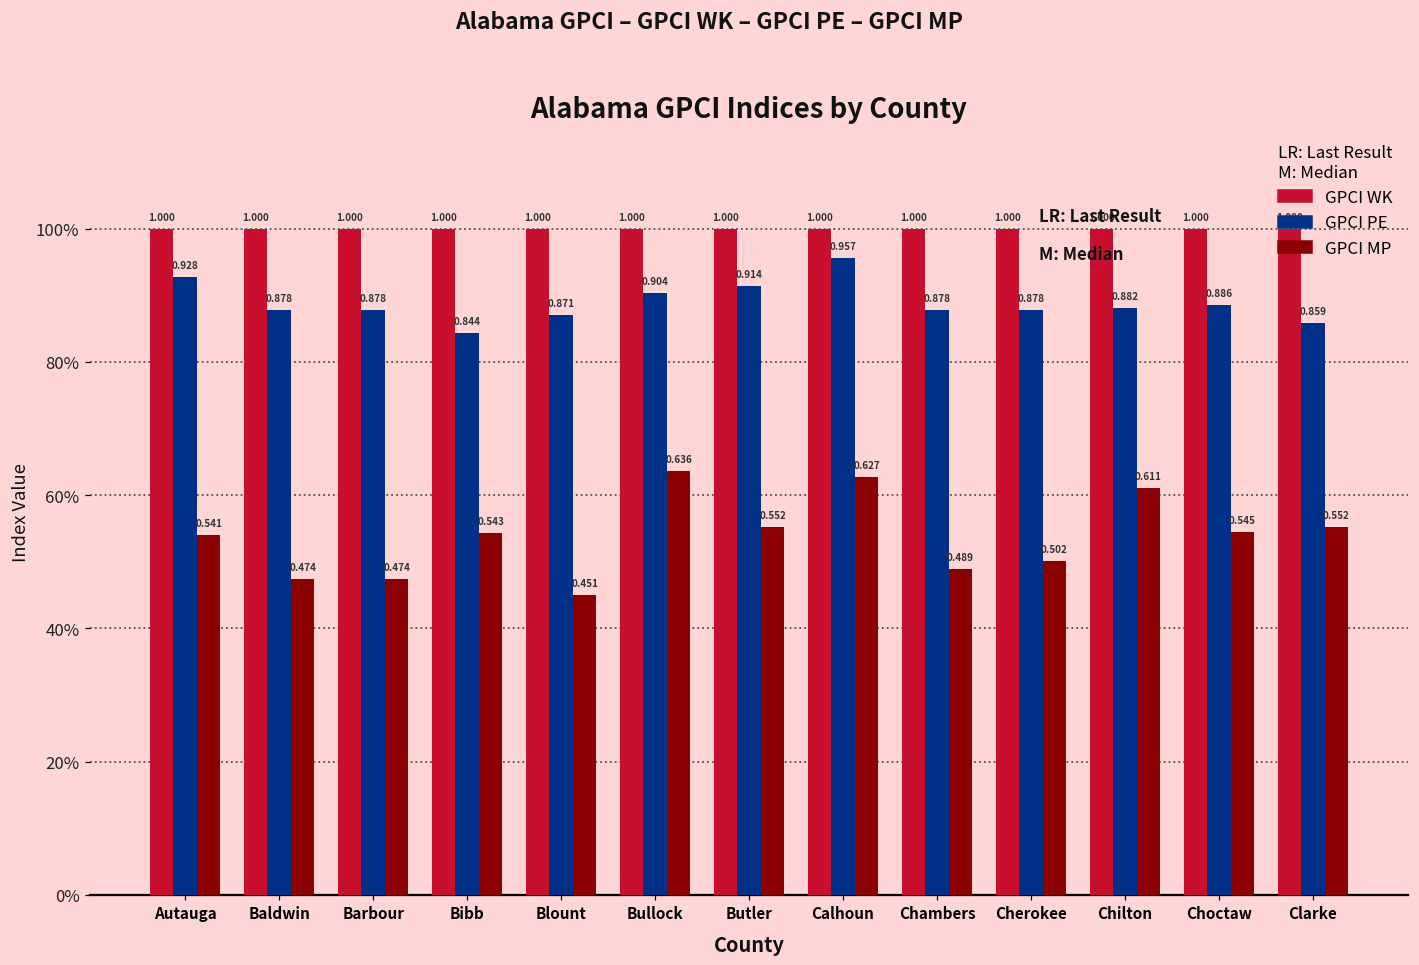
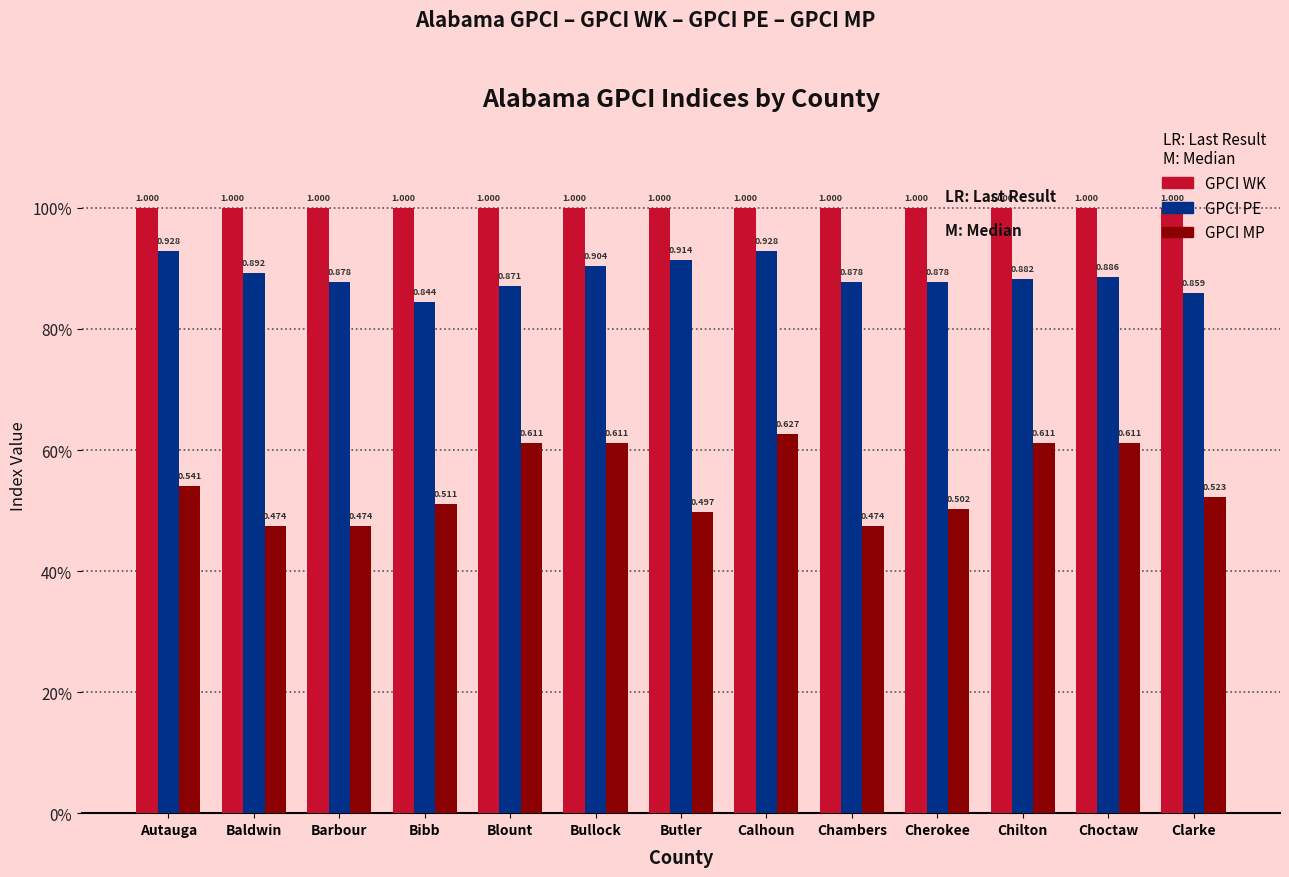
  {
    "GPCI WK": {
      "Autauga": 1.000,
      "Baldwin": 1.000,
      "Barbour": 1.000,
      "Bibb": 1.000,
      "Blount": 1.000,
      "Bullock": 1.000,
      "Butler": 1.000,
      "Calhoun": 1.000,
      "Chambers": 1.000,
      "Cherokee": 1.000,
      "Choctaw": 1.000,
      "Clarke": 1.000
    },
    "GPCI PE": {
      "Autauga": 0.928,
-     "Baldwin": 0.878,
+     "Baldwin": 0.892,
      "Barbour": 0.878,
      "Bibb": 0.844,
      "Blount": 0.871,
      "Bullock": 0.904,
      "Butler": 0.914,
-     "Calhoun": 0.957,
+     "Calhoun": 0.928,
      "Chambers": 0.878,
      "Cherokee": 0.878,
      "Chilton": 0.882,
      "Choctaw": 0.886,
      "Clarke": 0.859
    },
    "GPCI MP": {
      "Autauga": 0.541,
      "Baldwin": 0.474,
      "Barbour": 0.474,
-     "Bibb": 0.543,
-     "Blount": 0.451,
-     "Bullock": 0.636,
-     "Butler": 0.552,
+     "Bibb": 0.511,
+     "Blount": 0.611,
+     "Bullock": 0.611,
+     "Butler": 0.497,
      "Calhoun": 0.627,
-     "Chambers": 0.489,
+     "Chambers": 0.474,
      "Cherokee": 0.502,
      "Chilton": 0.611,
-     "Choctaw": 0.545,
-     "Clarke": 0.552
+     "Choctaw": 0.611,
+     "Clarke": 0.523
    }
  }
